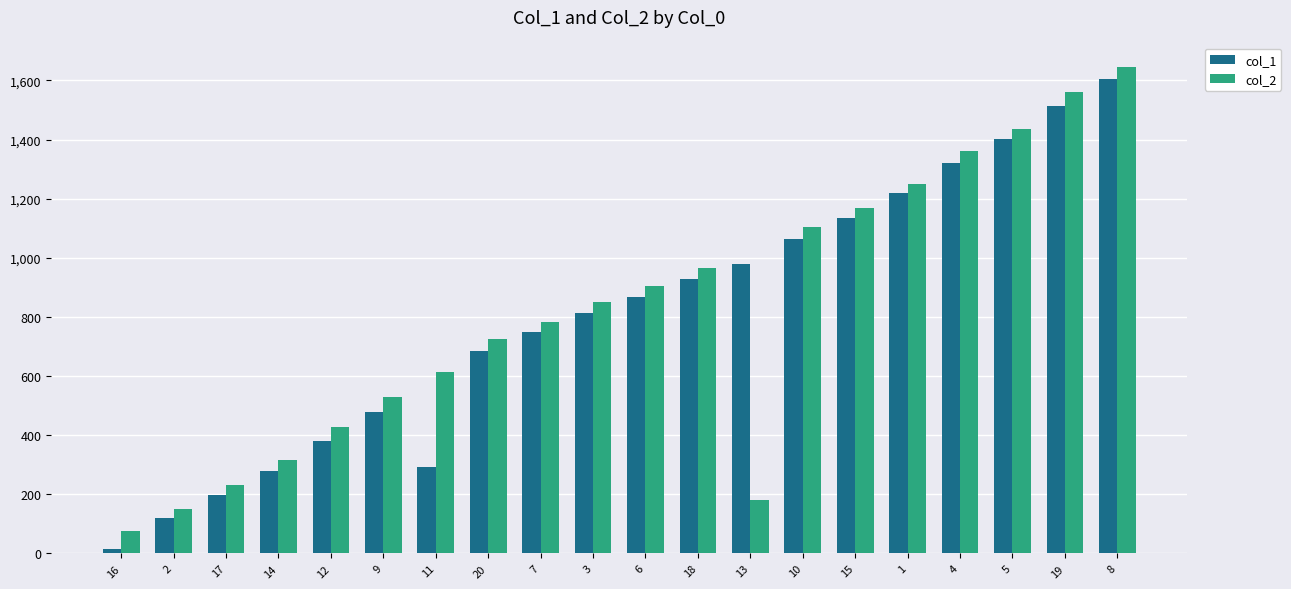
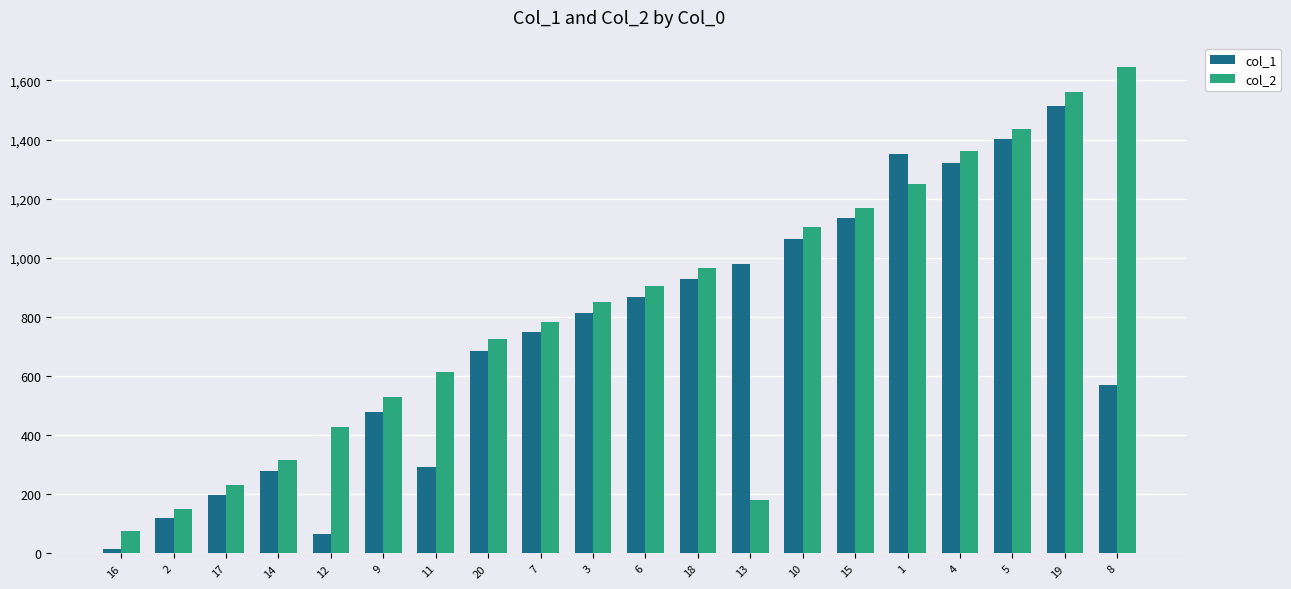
  {
    "col_1": {
      "16": "20",
      "2": "120",
      "17": "200",
      "14": "280",
-     "12": "380",
+     "12": "70",
      "9": "480",
      "11": "290",
      "20": "690",
      "7": "750",
      "3": "810",
      "6": "870",
      "18": "930",
      "13": "980",
      "10": "1,060",
      "15": "1,130",
-     "1": "1,220",
+     "1": "1,350",
      "4": "1,320",
      "5": "1,400",
      "19": "1,510",
-     "8": "1,610"
+     "8": "570"
    },
    "col_2": {
      "16": "80",
      "2": "150",
      "17": "230",
      "14": "320",
      "12": "430",
      "9": "530",
      "11": "610",
      "20": "730",
      "7": "780",
      "3": "850",
      "6": "910",
      "18": "970",
      "13": "180",
      "10": "1,100",
      "15": "1,170",
      "1": "1,250",
      "4": "1,360",
      "5": "1,430",
      "19": "1,560",
      "8": "1,650"
    }
  }
